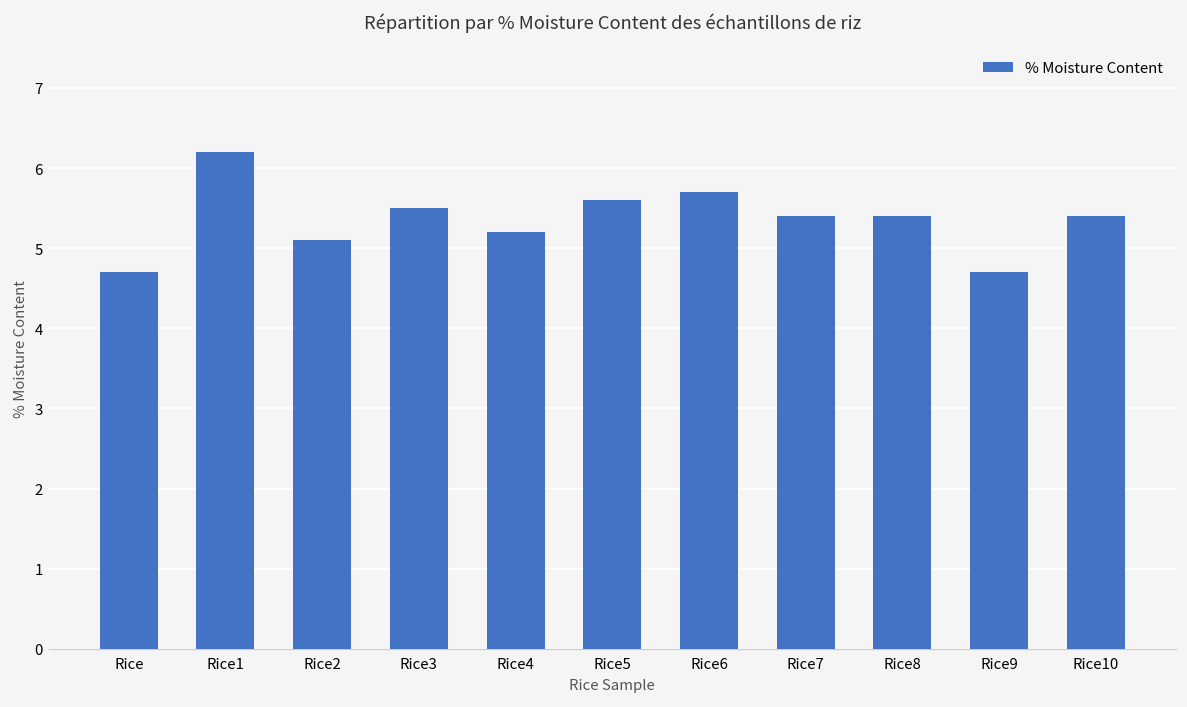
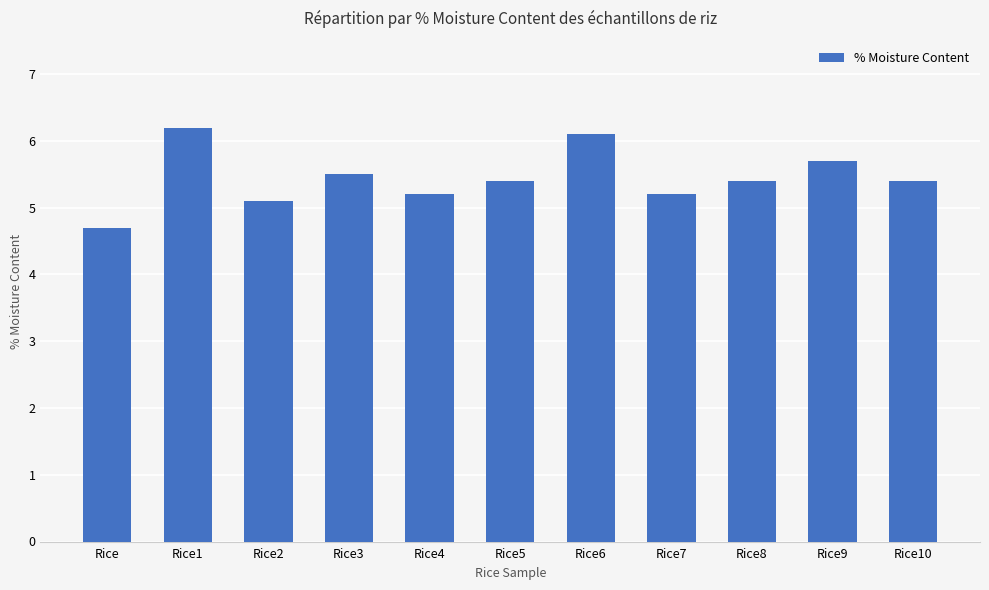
  {
    "Rice": 4.7,
    "Rice1": 6.2,
    "Rice2": 5.1,
    "Rice3": 5.5,
    "Rice4": 5.2,
-   "Rice5": 5.6,
-   "Rice6": 5.7,
-   "Rice7": 5.4,
+   "Rice5": 5.4,
+   "Rice6": 6.1,
+   "Rice7": 5.2,
    "Rice8": 5.4,
-   "Rice9": 4.7,
+   "Rice9": 5.7,
    "Rice10": 5.4
  }
